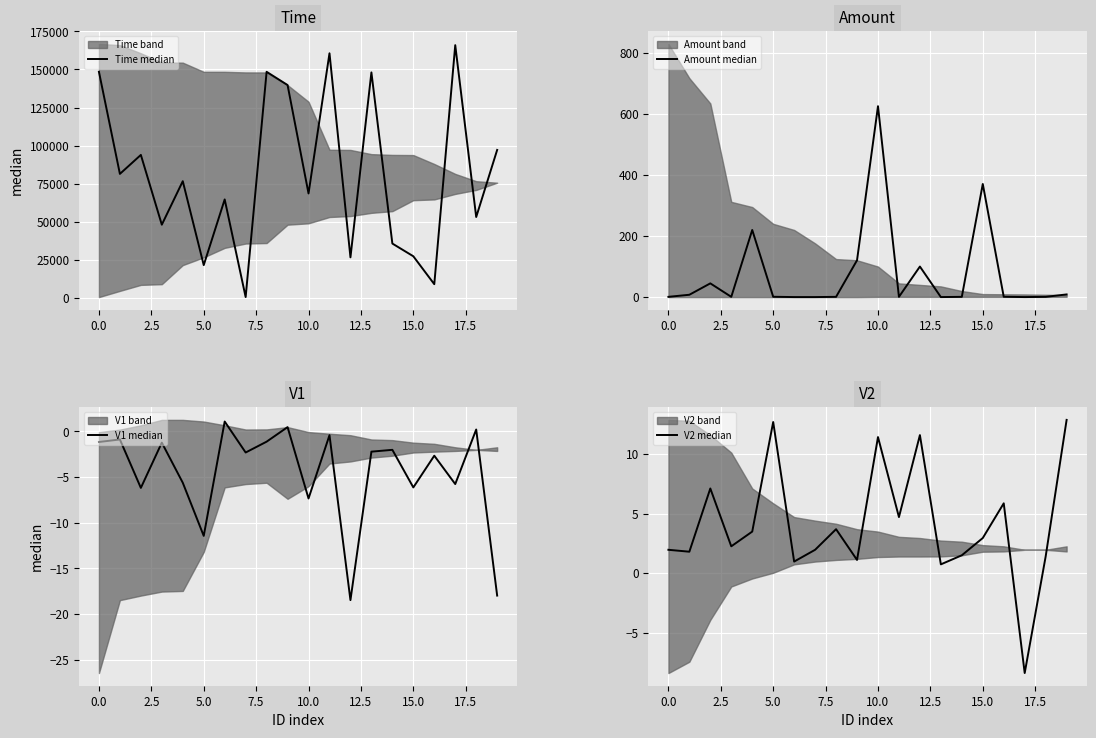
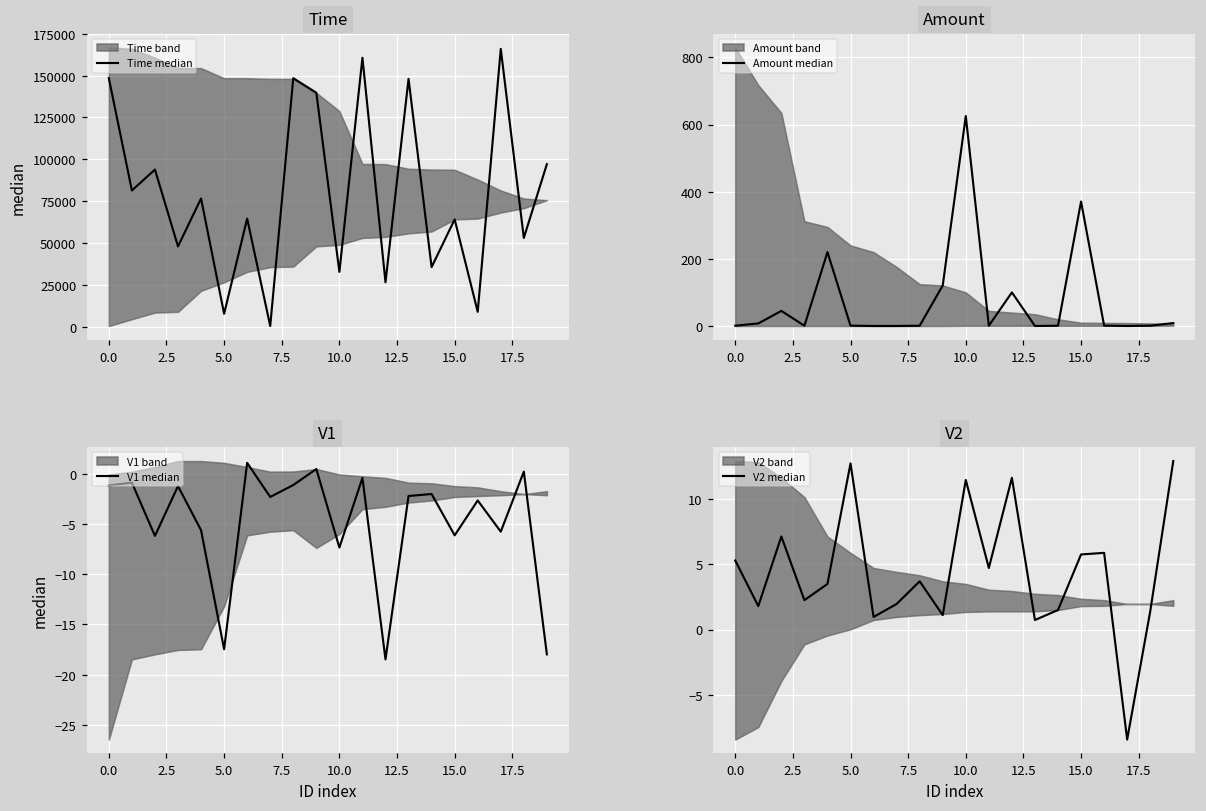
  {
    "Time": {
      "Time median": {
        "0.0": 148000,
-       "5.0": 21000,
-       "10.0": 69000,
-       "15.0": 27000
+       "5.0": 8000,
+       "10.0": 33000,
+       "15.0": 64000
      }
    },
    "Amount": {
      "Amount median": {
        "0.0": 0,
        "5.0": 0,
        "10.0": 630,
        "15.0": 370
      }
    },
    "V1": {
      "V1 median": {
-       "5.0": -11,
+       "5.0": -17,
        "10.0": -7,
        "15.0": -6
      }
    },
    "V2": {
      "V2 median": {
-       "0.0": 2.0,
+       "0.0": 5.3,
        "5.0": 12.7,
        "10.0": 11.4,
-       "15.0": 2.9
+       "15.0": 5.7
      }
    }
  }
